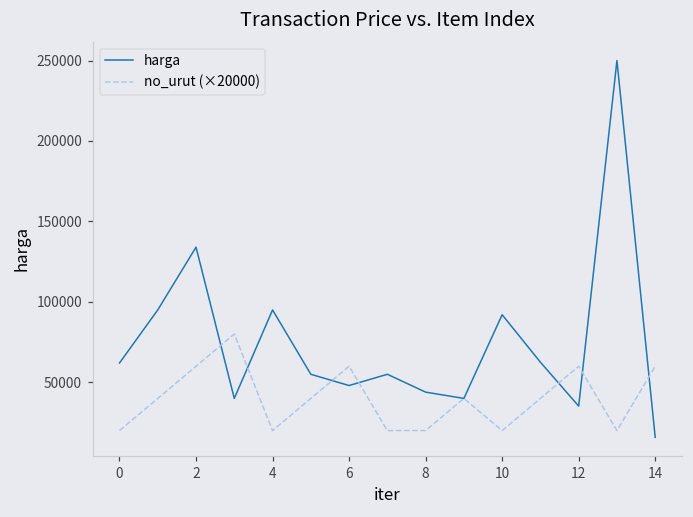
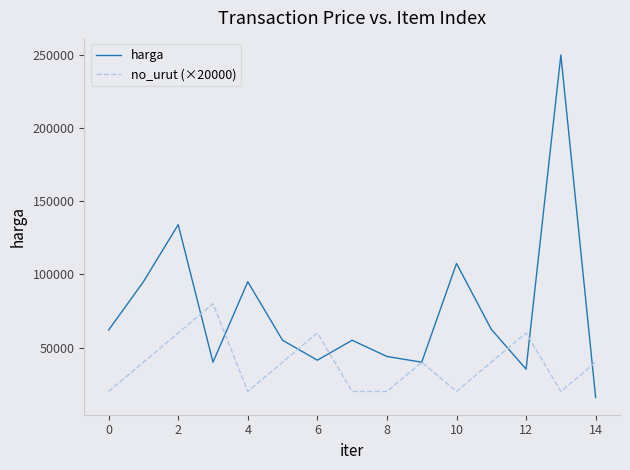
  {
    "harga": {
      "0": 62000,
      "2": 134000,
      "4": 95000,
-     "6": 48000,
+     "6": 41000,
      "8": 44000,
-     "10": 92000,
+     "10": 107000,
      "12": 35000,
      "14": 16000
    },
    "no_urut (×20000)": {
      "0": 20000,
      "2": 60000,
      "4": 20000,
      "6": 60000,
      "8": 20000,
      "10": 20000,
      "12": 60000,
-     "14": 60000
+     "14": 40000
    }
  }
